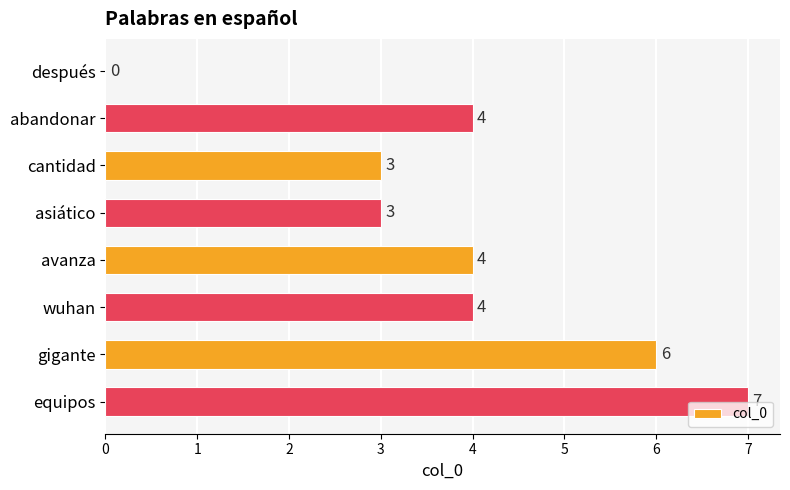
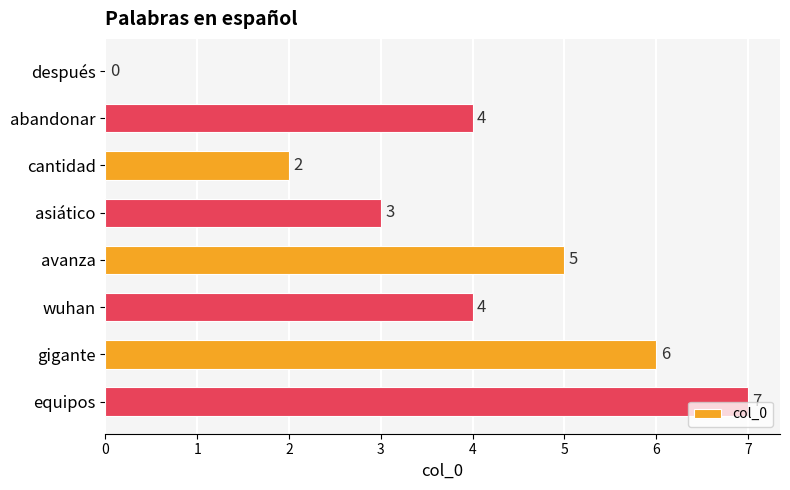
  {
    "después": 0,
    "abandonar": 4,
-   "cantidad": 3,
+   "cantidad": 2,
    "asiático": 3,
-   "avanza": 4,
+   "avanza": 5,
    "wuhan": 4,
    "gigante": 6
  }
